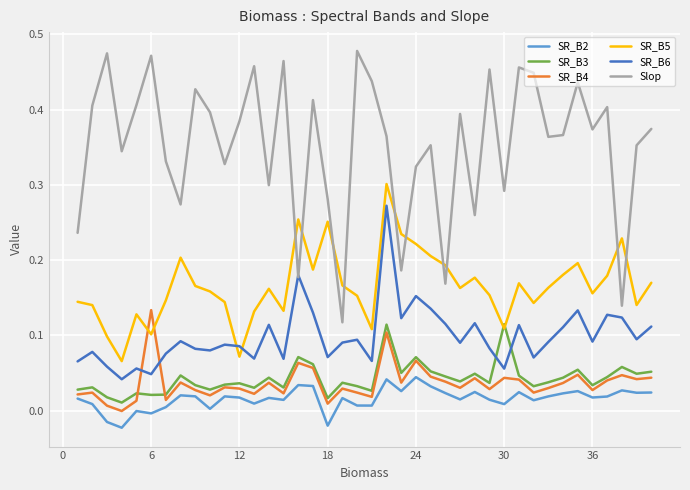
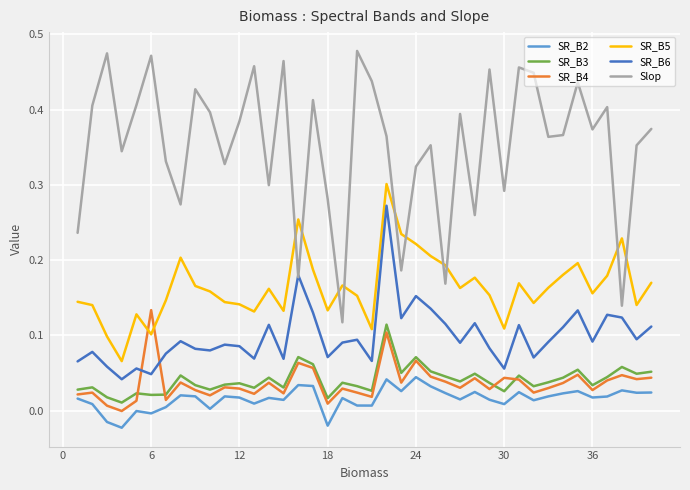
  {
    "SR_B3": {
      "6": 0.02,
      "12": 0.04,
      "18": 0.02,
      "24": 0.07,
-     "30": 0.11,
+     "30": 0.03,
      "36": 0.03
    },
    "SR_B4": {
      "6": 0.13,
      "12": 0.03,
      "18": 0.01,
      "24": 0.07,
      "30": 0.04,
      "36": 0.03
    },
    "SR_B5": {
      "6": 0.10,
-     "12": 0.07,
-     "18": 0.25,
+     "12": 0.14,
+     "18": 0.13,
      "24": 0.22,
      "30": 0.11,
      "36": 0.16
    },
    "Slop": {
      "6": 0.47,
      "12": 0.38,
      "18": 0.28,
      "24": 0.32,
      "30": 0.29,
      "36": 0.37
    }
  }
